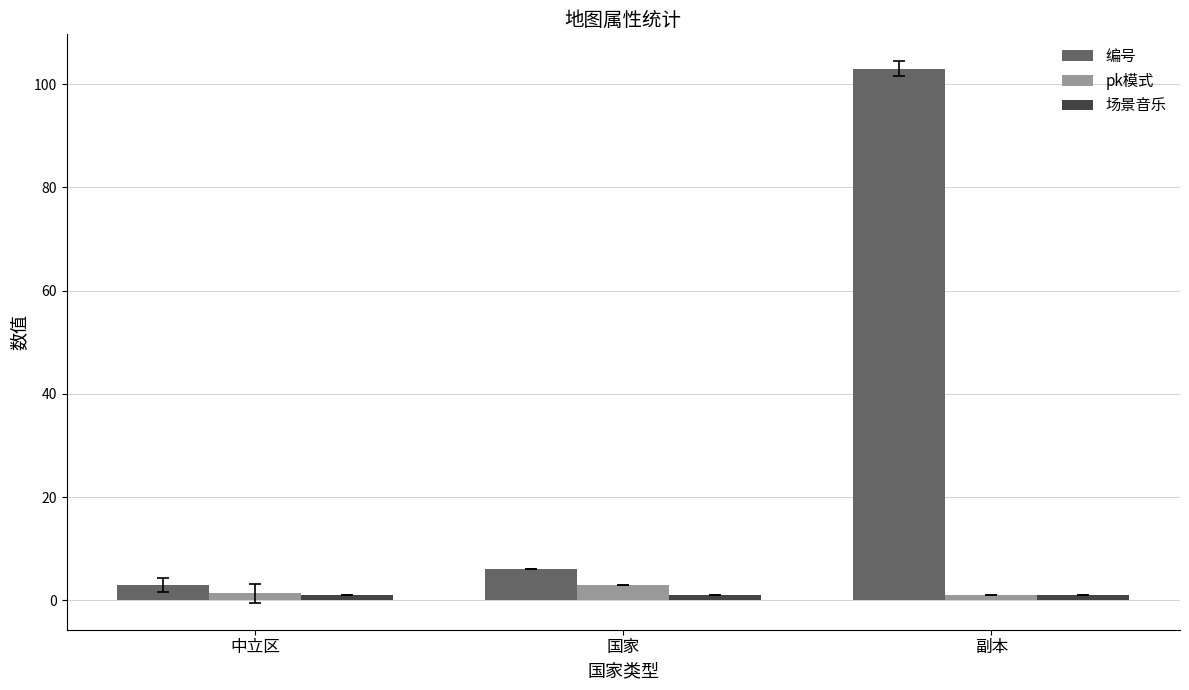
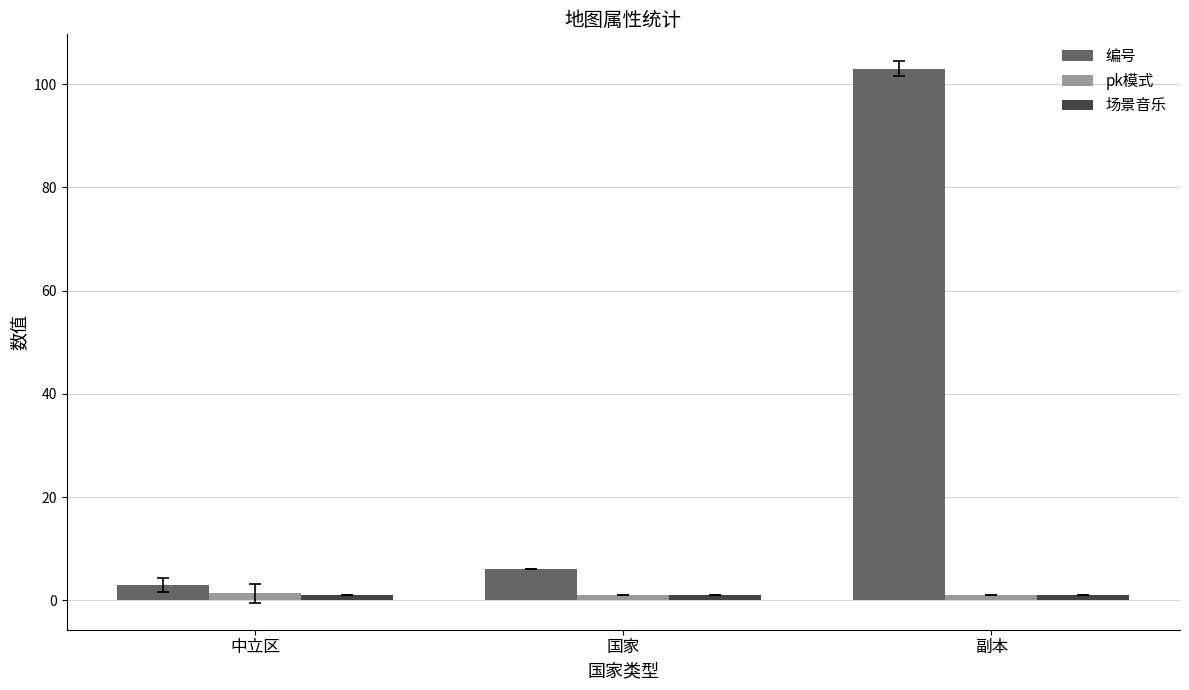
  {
    "pk模式": {
      "中立区": 1,
-     "国家": 3,
+     "国家": 1,
      "副本": 1
    }
  }
